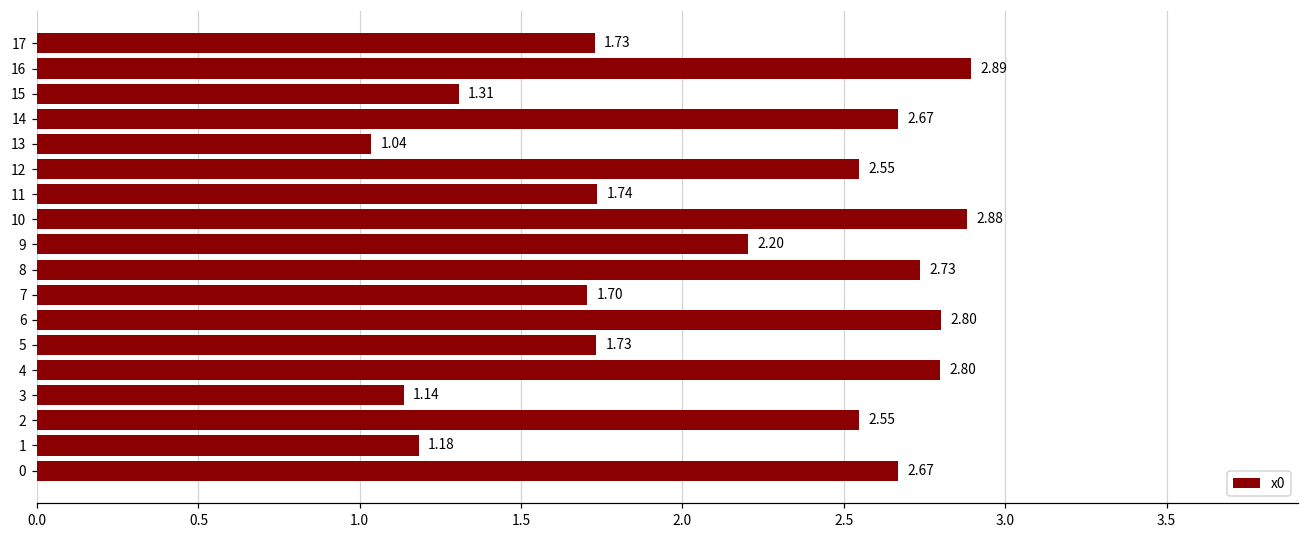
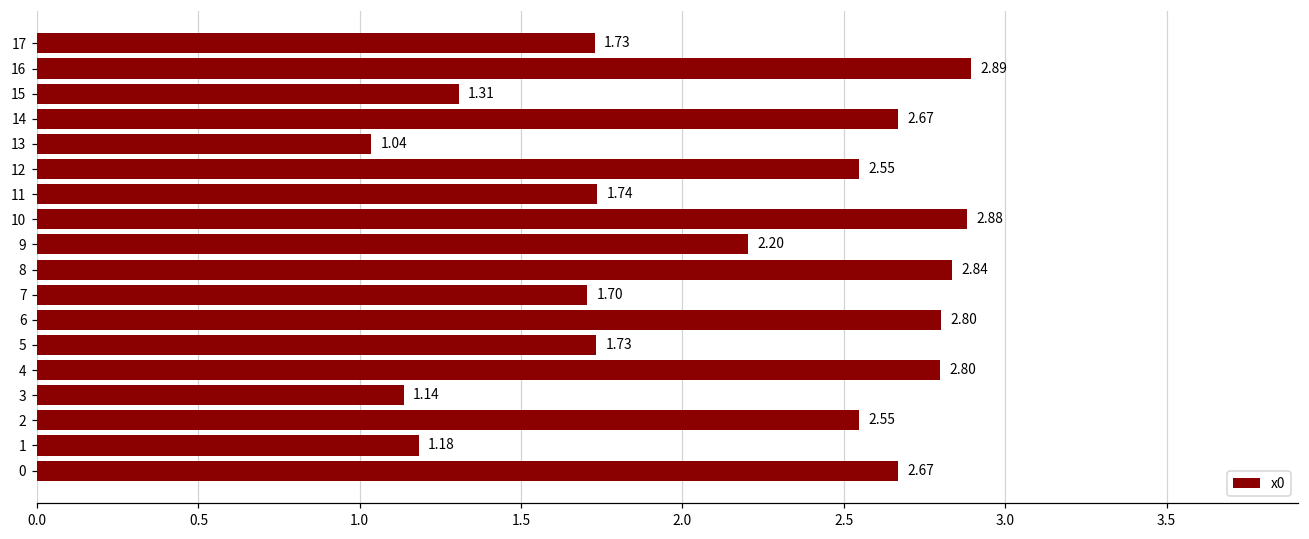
  {
    "17": 1.73,
    "16": 2.89,
    "15": 1.31,
    "14": 2.67,
    "13": 1.04,
    "12": 2.55,
    "11": 1.74,
    "10": 2.88,
    "9": 2.20,
-   "8": 2.73,
+   "8": 2.84,
    "7": 1.70,
    "6": 2.80,
    "5": 1.73,
    "4": 2.80,
    "3": 1.14,
    "2": 2.55,
    "1": 1.18,
    "0": 2.67
  }
